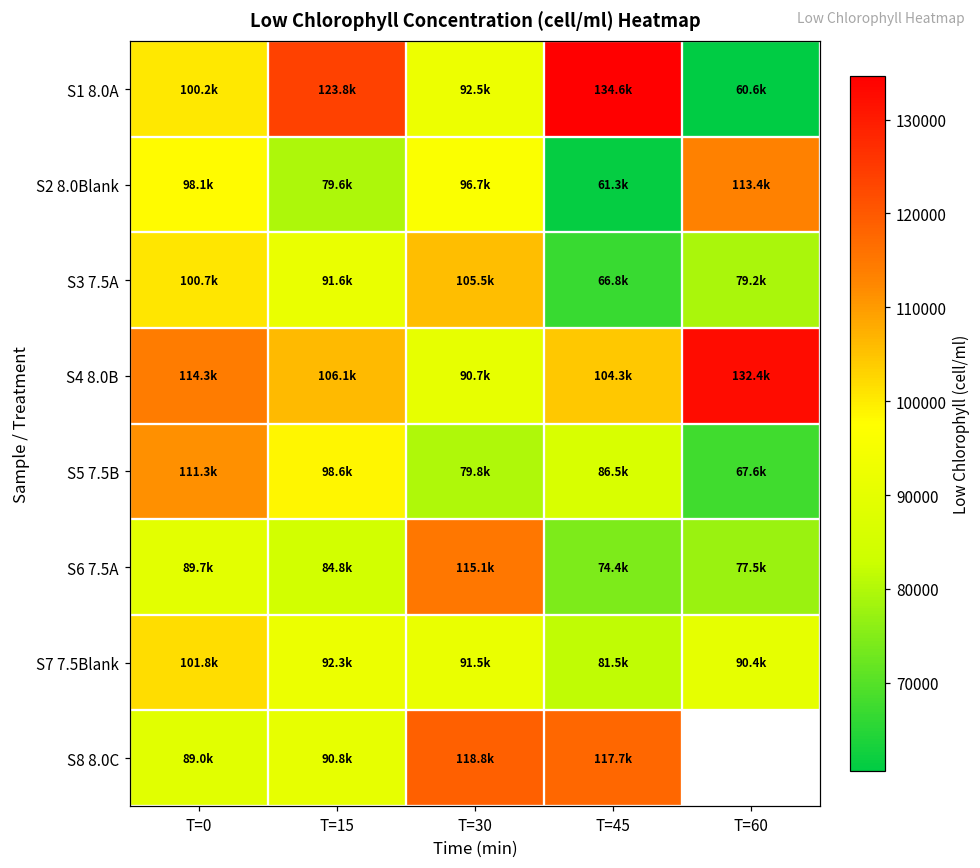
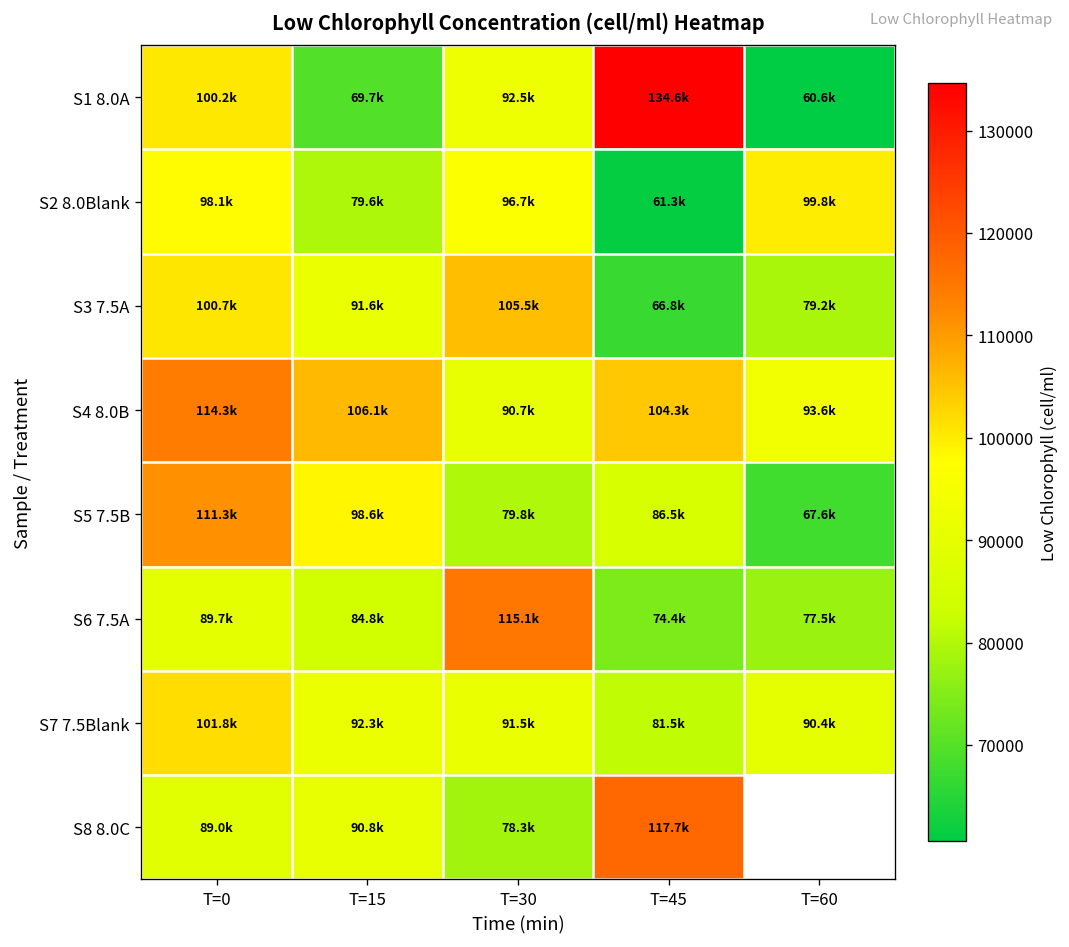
  {
    "S1 8.0A": {
      "T=0": "100.2k",
-     "T=15": "123.8k",
+     "T=15": "69.7k",
      "T=30": "92.5k",
      "T=45": "134.6k",
      "T=60": "60.6k"
    },
    "S2 8.0Blank": {
      "T=0": "98.1k",
      "T=15": "79.6k",
      "T=30": "96.7k",
      "T=45": "61.3k",
-     "T=60": "113.4k"
+     "T=60": "99.8k"
    },
    "S3 7.5A": {
      "T=0": "100.7k",
      "T=15": "91.6k",
      "T=30": "105.5k",
      "T=45": "66.8k",
      "T=60": "79.2k"
    },
    "S4 8.0B": {
      "T=0": "114.3k",
      "T=15": "106.1k",
      "T=30": "90.7k",
      "T=45": "104.3k",
-     "T=60": "132.4k"
+     "T=60": "93.6k"
    },
    "S5 7.5B": {
      "T=0": "111.3k",
      "T=15": "98.6k",
      "T=30": "79.8k",
      "T=45": "86.5k",
      "T=60": "67.6k"
    },
    "S6 7.5A": {
      "T=0": "89.7k",
      "T=15": "84.8k",
      "T=30": "115.1k",
      "T=45": "74.4k",
      "T=60": "77.5k"
    },
    "S7 7.5Blank": {
      "T=0": "101.8k",
      "T=15": "92.3k",
      "T=30": "91.5k",
      "T=45": "81.5k",
      "T=60": "90.4k"
    },
    "S8 8.0C": {
      "T=0": "89.0k",
      "T=15": "90.8k",
-     "T=30": "118.8k",
+     "T=30": "78.3k",
      "T=45": "117.7k"
    }
  }
